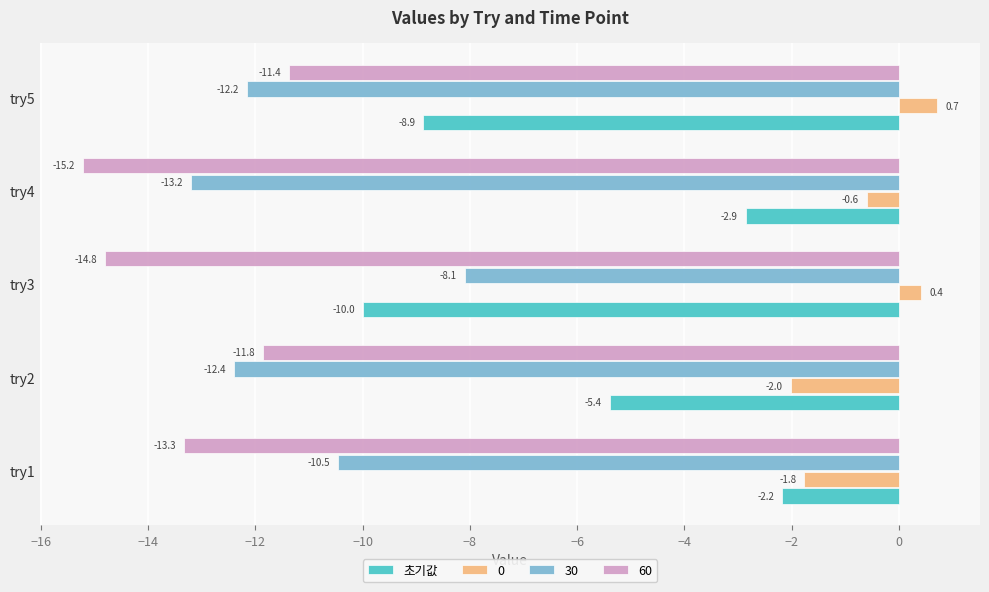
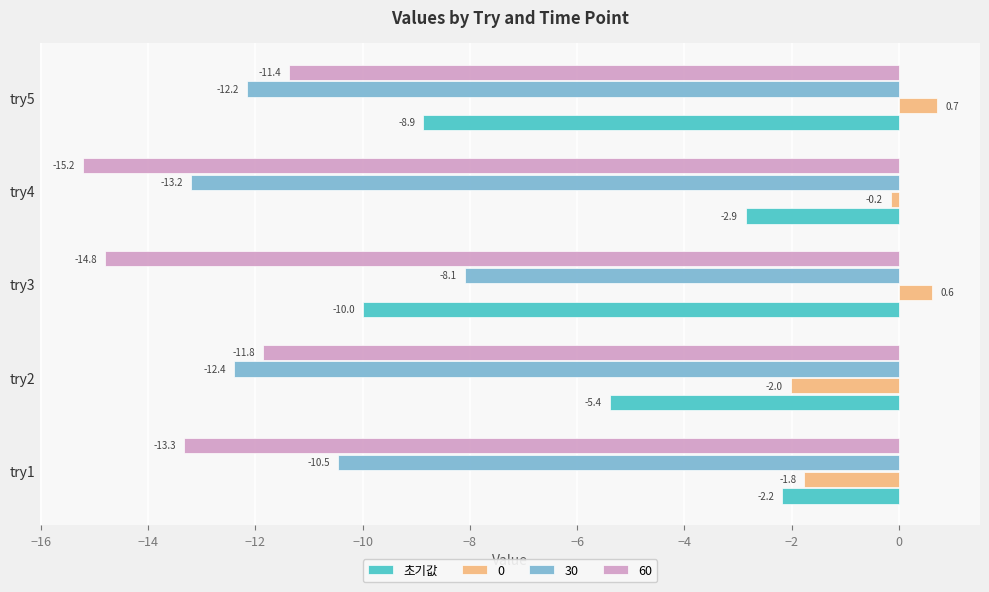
  {
    "0": {
      "try5": 0.7,
-     "try4": -0.6,
-     "try3": 0.4,
+     "try4": -0.2,
+     "try3": 0.6,
      "try2": -2.0,
      "try1": -1.8
    },
    "60": {
      "try5": -11.4,
      "try4": -15.2,
      "try3": -14.8,
      "try2": -11.8,
      "try1": -13.3
    }
  }
